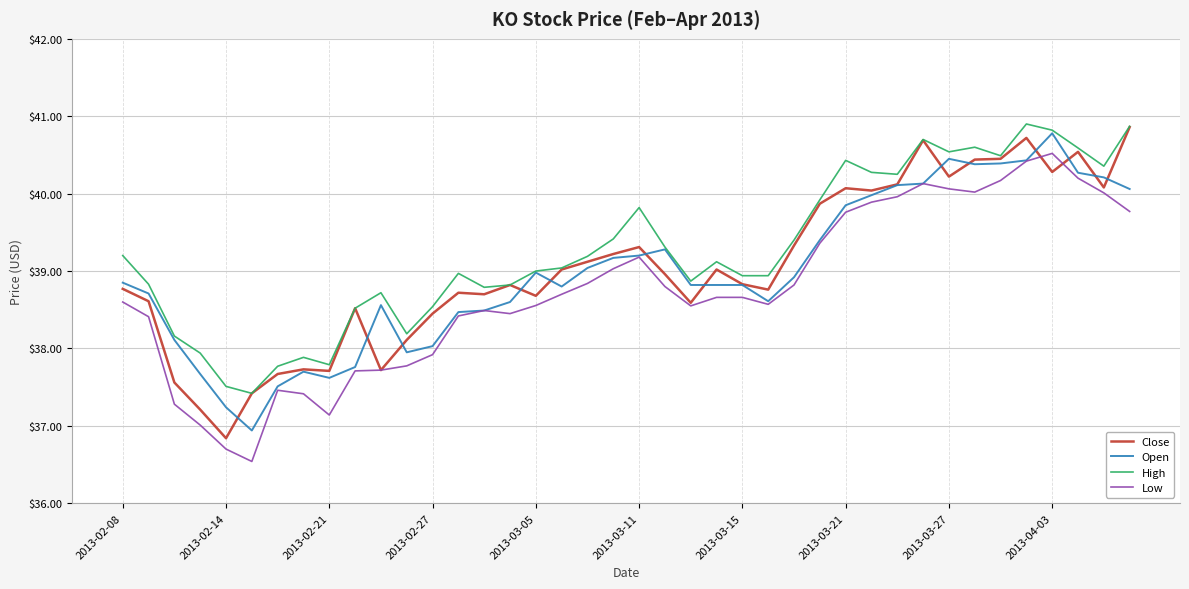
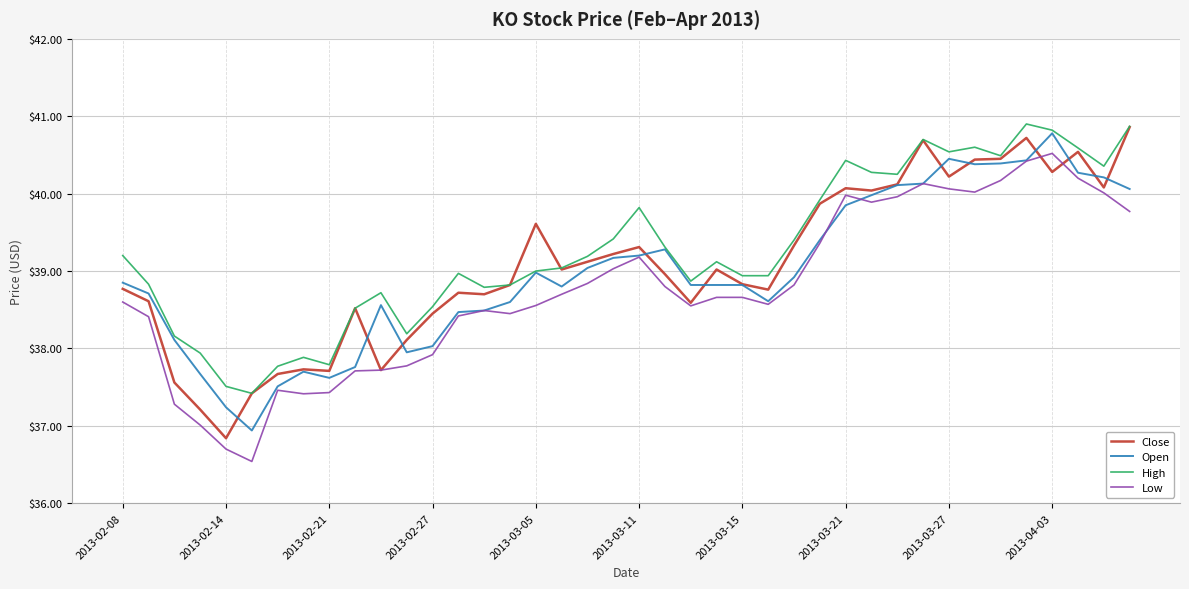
  {
    "Close": {
      "2013-02-08": "$38.8",
      "2013-02-14": "$36.8",
      "2013-02-21": "$37.7",
      "2013-02-27": "$38.5",
-     "2013-03-05": "$38.7",
+     "2013-03-05": "$39.6",
      "2013-03-11": "$39.3",
      "2013-03-21": "$40.1",
      "2013-03-27": "$40.2",
      "2013-04-03": "$40.3"
    },
    "Open": {
      "2013-02-08": "$38.9",
      "2013-02-14": "$37.2",
      "2013-02-21": "$37.6",
      "2013-02-27": "$38.0",
      "2013-03-21": "$39.9",
      "2013-03-27": "$40.5",
      "2013-04-03": "$40.8"
    },
    "High": {
      "2013-02-08": "$39.2",
      "2013-02-14": "$37.5",
      "2013-02-21": "$37.8",
      "2013-02-27": "$38.5",
      "2013-03-11": "$39.8",
      "2013-03-15": "$38.9",
      "2013-03-21": "$40.4",
      "2013-03-27": "$40.5",
      "2013-04-03": "$40.8"
    },
    "Low": {
      "2013-02-08": "$38.6",
      "2013-02-14": "$36.7",
-     "2013-02-21": "$37.1",
+     "2013-02-21": "$37.4",
      "2013-02-27": "$37.9",
      "2013-03-05": "$38.6",
      "2013-03-15": "$38.7",
-     "2013-03-21": "$39.8",
+     "2013-03-21": "$40.0",
      "2013-03-27": "$40.1",
      "2013-04-03": "$40.5"
    }
  }
